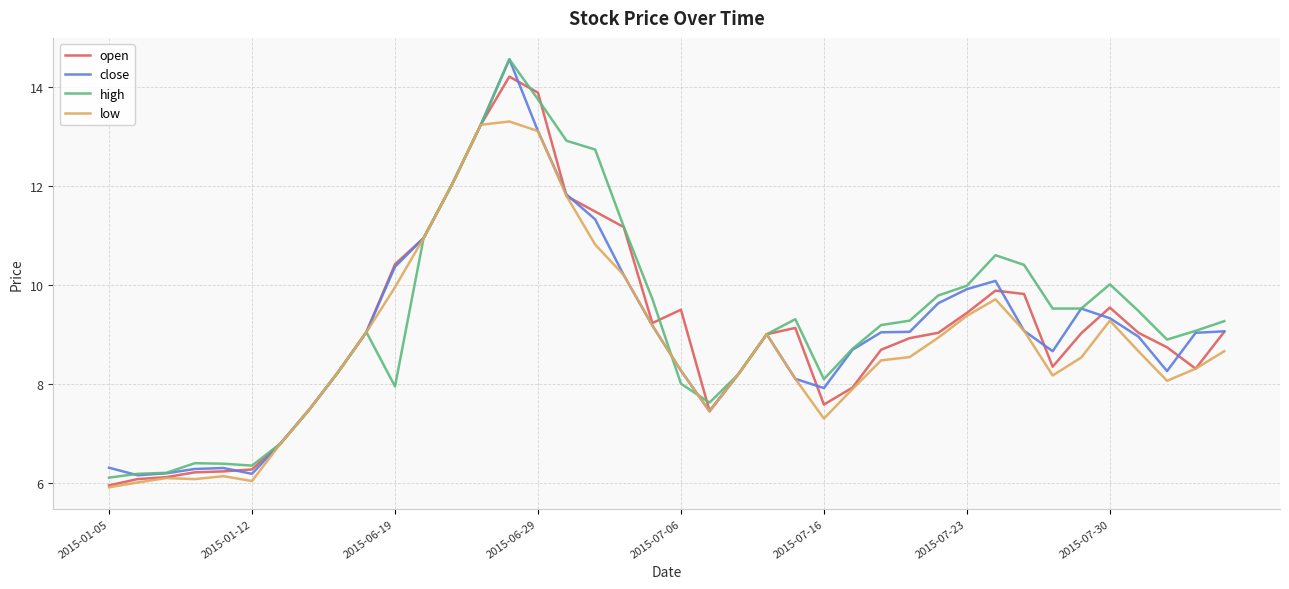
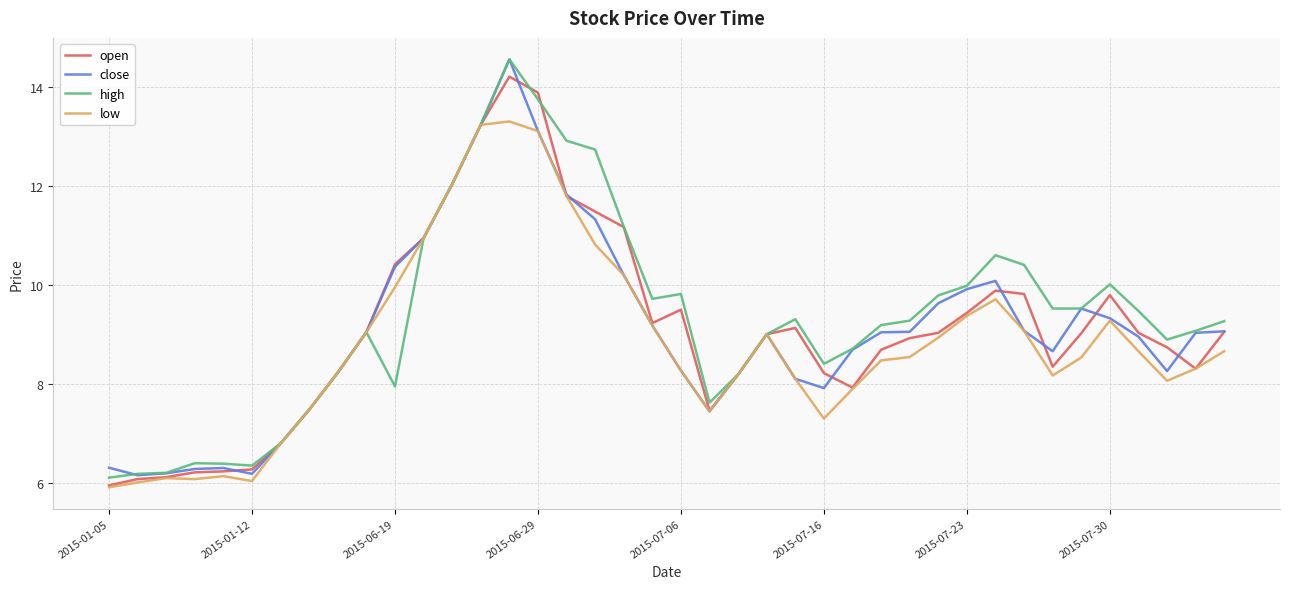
  {
    "open": {
      "2015-01-12": 6.3,
      "2015-06-29": 13.9,
      "2015-07-06": 9.5,
-     "2015-07-16": 7.6,
+     "2015-07-16": 8.2,
      "2015-07-23": 9.4,
-     "2015-07-30": 9.5
+     "2015-07-30": 9.8
    },
    "close": {
      "2015-01-05": 6.3,
      "2015-01-12": 6.2,
      "2015-07-16": 7.9,
      "2015-07-23": 9.9
    },
    "high": {
      "2015-01-05": 6.1,
      "2015-01-12": 6.3,
      "2015-06-19": 7.9,
      "2015-06-29": 13.8,
-     "2015-07-06": 8.0,
-     "2015-07-16": 8.1,
+     "2015-07-06": 9.8,
+     "2015-07-16": 8.4,
      "2015-07-23": 10.0,
      "2015-07-30": 10.0
    },
    "low": {
      "2015-01-12": 6.0,
      "2015-06-19": 10.0,
      "2015-07-16": 7.3,
      "2015-07-23": 9.4
    }
  }
